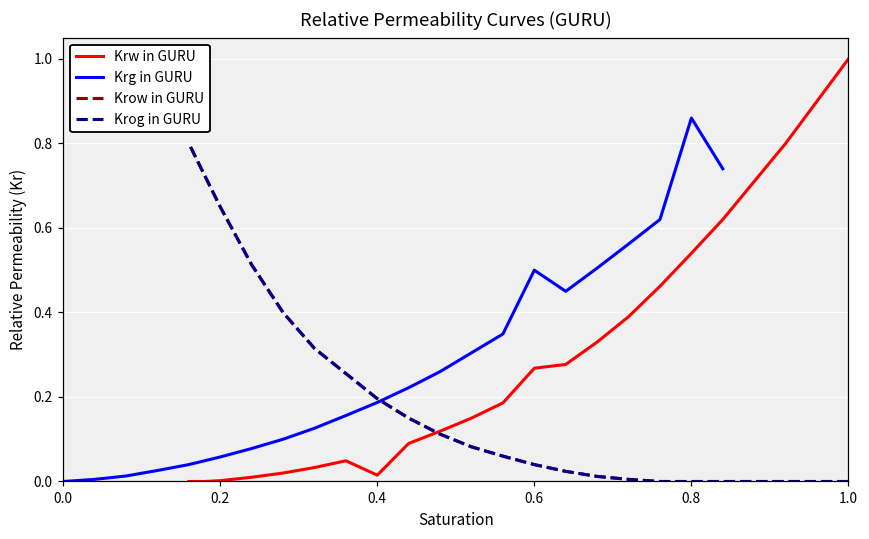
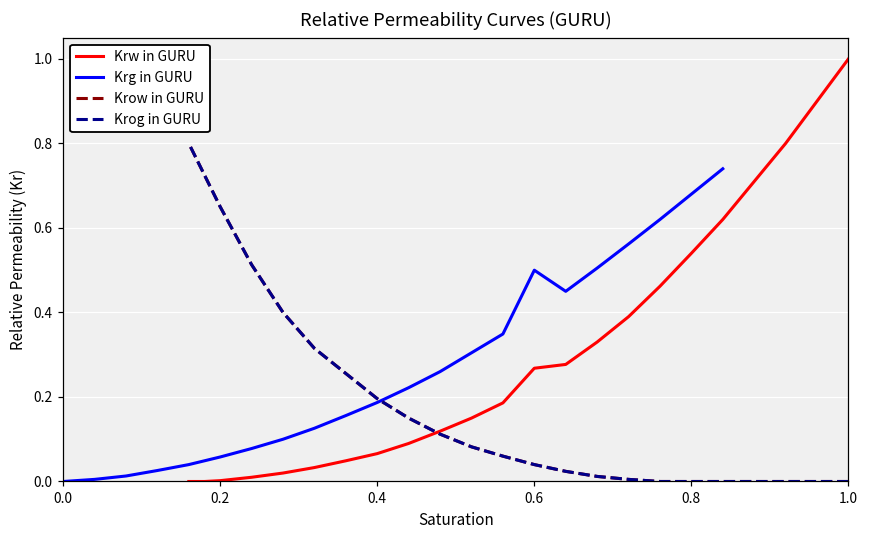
  {
    "Krw in GURU": {
      "0.2": 0.00,
-     "0.4": 0.02,
+     "0.4": 0.07,
      "0.6": 0.27,
      "0.8": 0.54,
      "1.0": 1.00
    },
    "Krg in GURU": {
      "0.0": 0.00,
      "0.2": 0.06,
      "0.4": 0.19,
      "0.6": 0.50,
-     "0.8": 0.86
+     "0.8": 0.68
    },
    "Krog in GURU": {
      "0.2": 0.65,
      "0.4": 0.20,
      "0.6": 0.04,
      "0.8": 0.00,
      "1.0": 0.00
    }
  }
